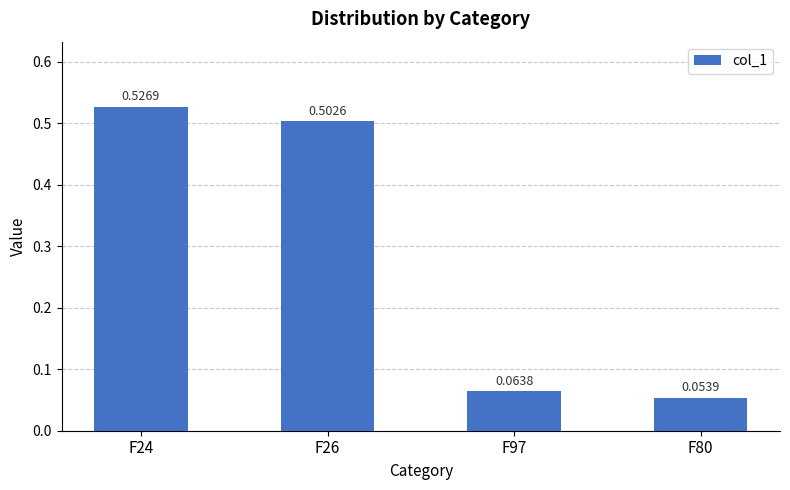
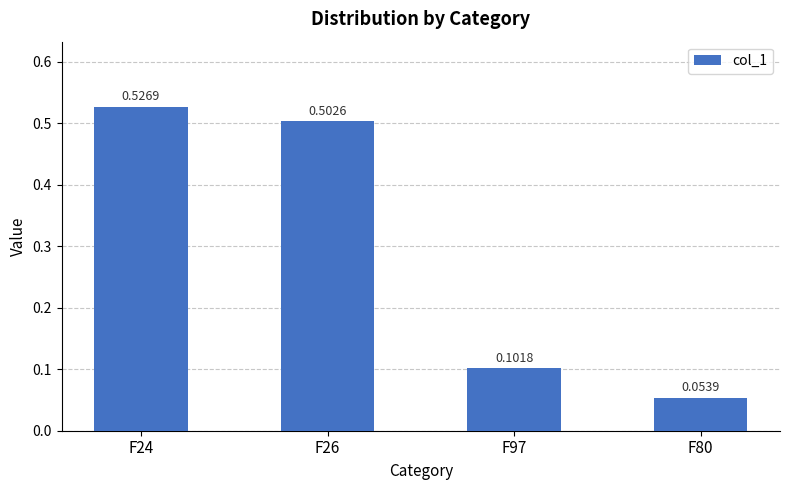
  {
    "F24": 0.5269,
    "F26": 0.5026,
-   "F97": 0.0638,
+   "F97": 0.1018,
    "F80": 0.0539
  }
